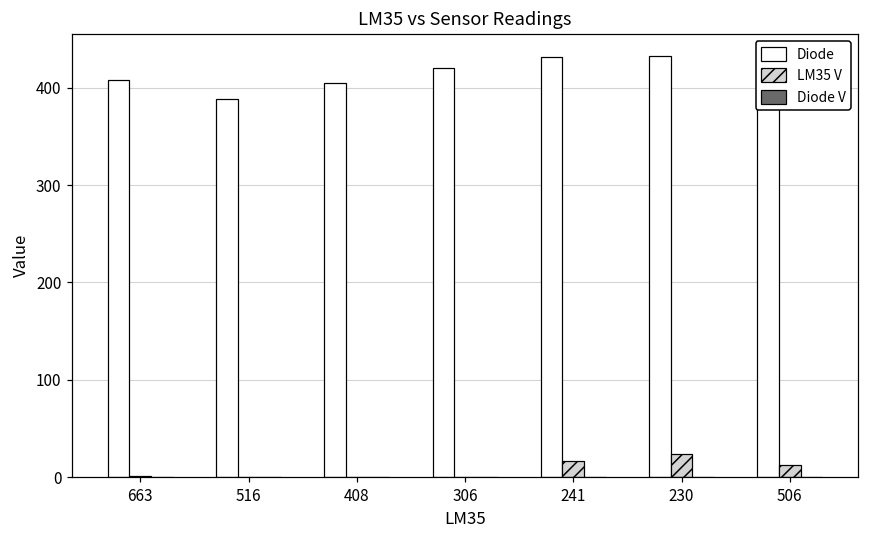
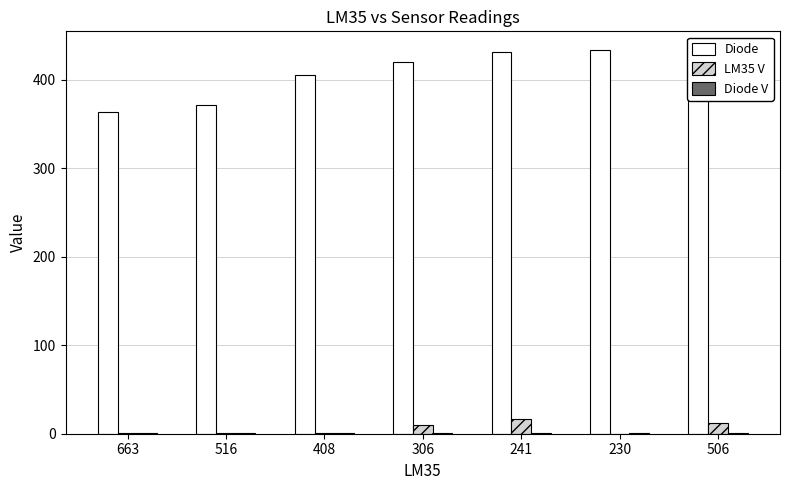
  {
    "Diode": {
-     "663": 410,
-     "516": 390,
+     "663": 360,
+     "516": 370,
      "408": 410,
      "306": 420,
      "241": 430,
      "230": 430
    },
    "LM35 V": {
-     "306": 0,
+     "306": 10,
      "241": 20,
-     "230": 20,
+     "230": 0,
      "506": 10
    }
  }
